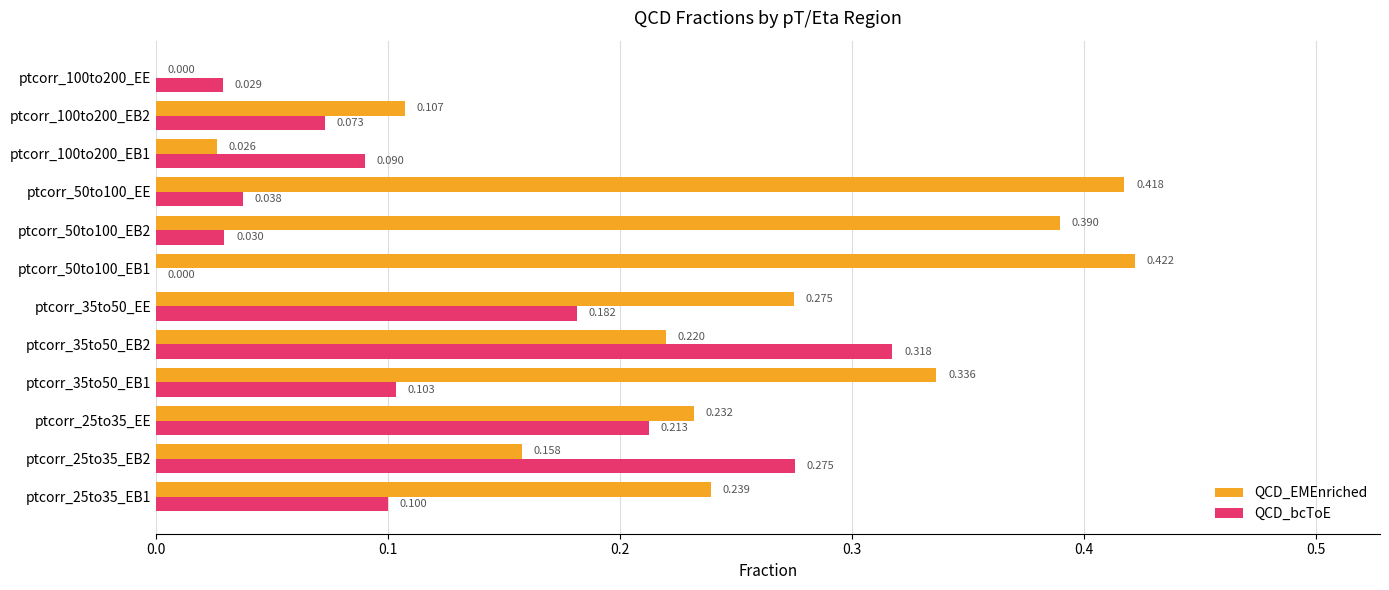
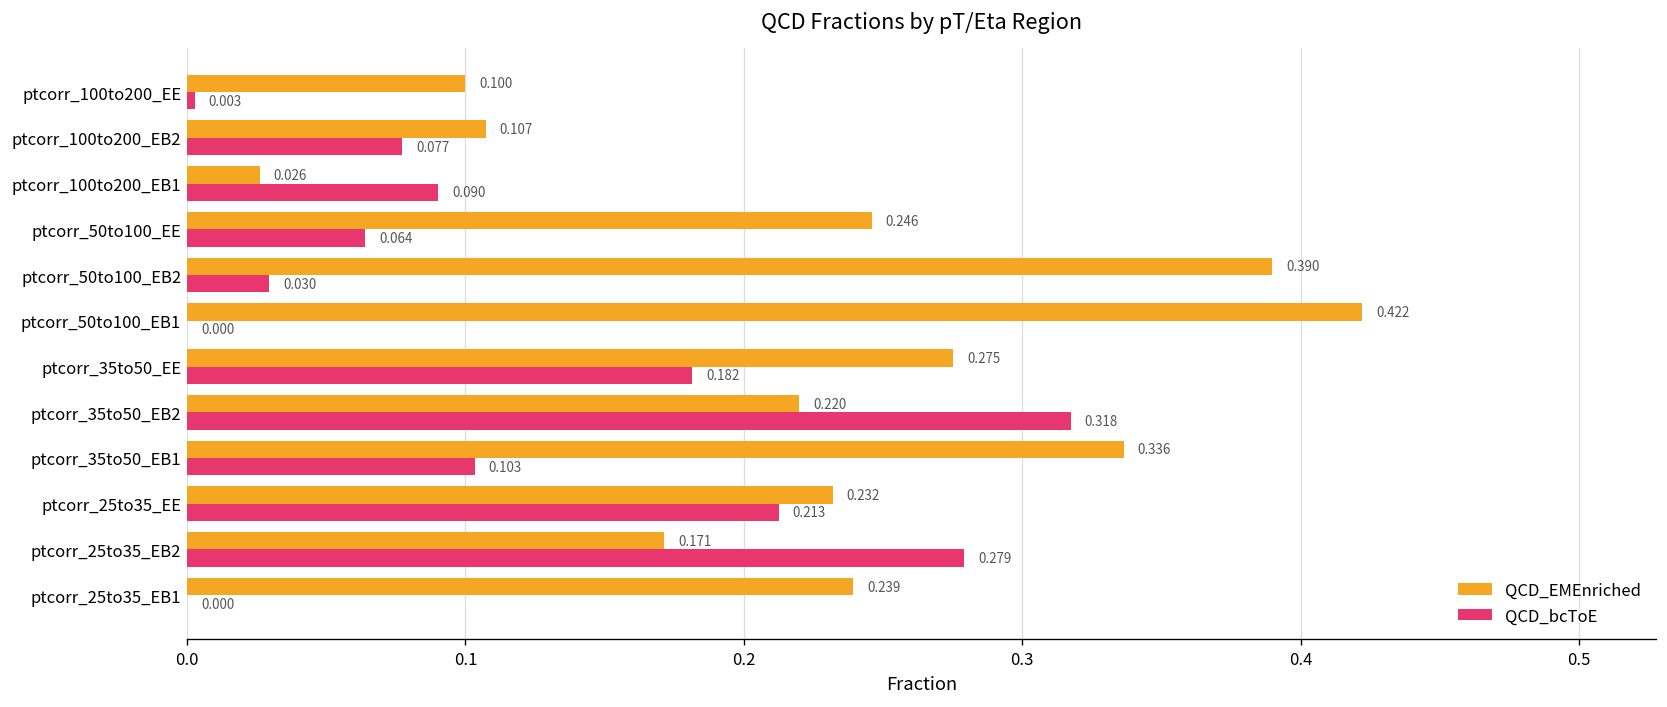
  {
    "QCD_EMEnriched": {
-     "ptcorr_100to200_EE": 0.000,
+     "ptcorr_100to200_EE": 0.100,
      "ptcorr_100to200_EB2": 0.107,
      "ptcorr_100to200_EB1": 0.026,
-     "ptcorr_50to100_EE": 0.418,
+     "ptcorr_50to100_EE": 0.246,
      "ptcorr_50to100_EB2": 0.390,
      "ptcorr_50to100_EB1": 0.422,
      "ptcorr_35to50_EE": 0.275,
      "ptcorr_35to50_EB2": 0.220,
      "ptcorr_35to50_EB1": 0.336,
      "ptcorr_25to35_EE": 0.232,
-     "ptcorr_25to35_EB2": 0.158,
+     "ptcorr_25to35_EB2": 0.171,
      "ptcorr_25to35_EB1": 0.239
    },
    "QCD_bcToE": {
-     "ptcorr_100to200_EE": 0.029,
-     "ptcorr_100to200_EB2": 0.073,
+     "ptcorr_100to200_EE": 0.003,
+     "ptcorr_100to200_EB2": 0.077,
      "ptcorr_100to200_EB1": 0.090,
-     "ptcorr_50to100_EE": 0.038,
+     "ptcorr_50to100_EE": 0.064,
      "ptcorr_50to100_EB2": 0.030,
      "ptcorr_50to100_EB1": 0.000,
      "ptcorr_35to50_EE": 0.182,
      "ptcorr_35to50_EB2": 0.318,
      "ptcorr_35to50_EB1": 0.103,
      "ptcorr_25to35_EE": 0.213,
-     "ptcorr_25to35_EB2": 0.275,
-     "ptcorr_25to35_EB1": 0.100
+     "ptcorr_25to35_EB2": 0.279,
+     "ptcorr_25to35_EB1": 0.000
    }
  }
